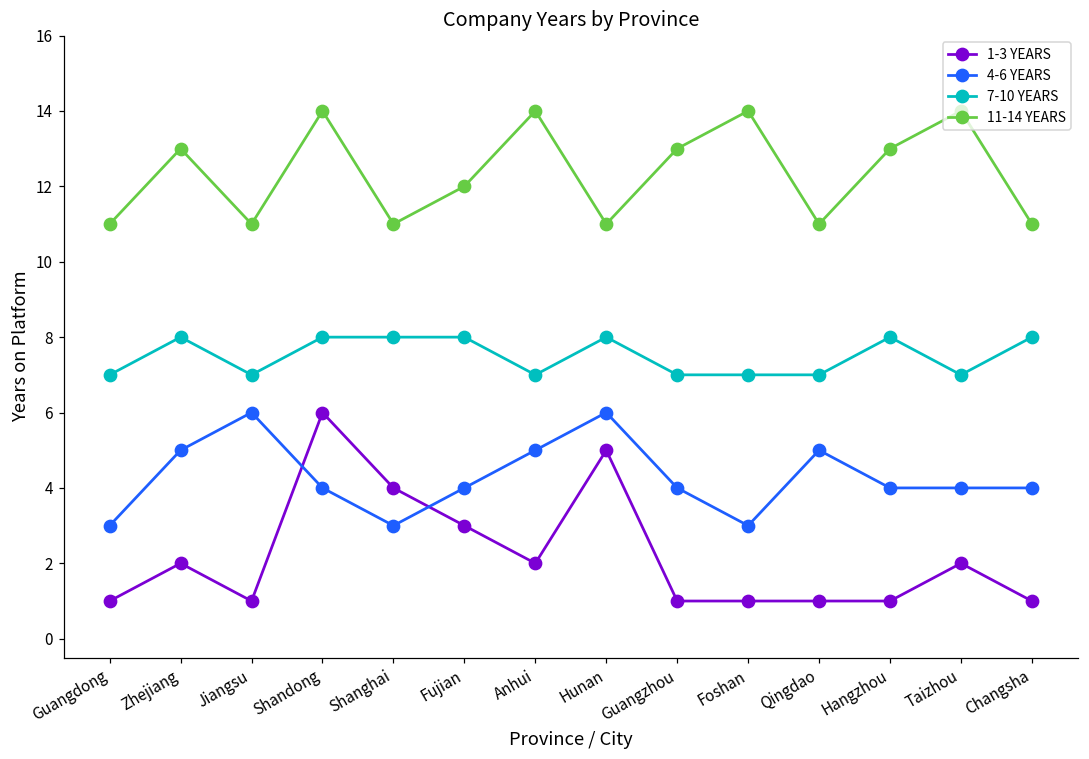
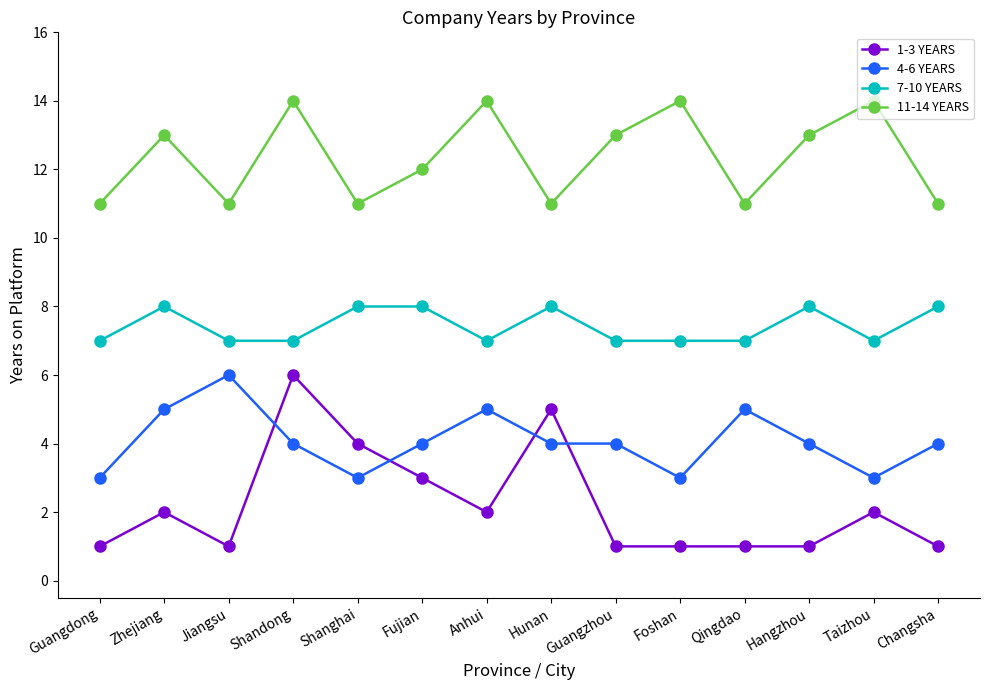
  {
    "1-3 YEARS": {
      "Guangdong": 1,
      "Zhejiang": 2,
      "Jiangsu": 1,
      "Shandong": 6,
      "Shanghai": 4,
      "Fujian": 3,
      "Anhui": 2,
      "Hunan": 5,
      "Guangzhou": 1,
      "Foshan": 1,
      "Qingdao": 1,
      "Hangzhou": 1,
      "Taizhou": 2,
      "Changsha": 1
    },
    "4-6 YEARS": {
      "Guangdong": 3,
      "Zhejiang": 5,
      "Jiangsu": 6,
      "Shandong": 4,
      "Shanghai": 3,
      "Fujian": 4,
      "Anhui": 5,
-     "Hunan": 6,
+     "Hunan": 4,
      "Guangzhou": 4,
      "Foshan": 3,
      "Qingdao": 5,
      "Hangzhou": 4,
-     "Taizhou": 4,
+     "Taizhou": 3,
      "Changsha": 4
    },
    "7-10 YEARS": {
      "Guangdong": 7,
      "Zhejiang": 8,
      "Jiangsu": 7,
-     "Shandong": 8,
+     "Shandong": 7,
      "Shanghai": 8,
      "Fujian": 8,
      "Anhui": 7,
      "Hunan": 8,
      "Guangzhou": 7,
      "Foshan": 7,
      "Qingdao": 7,
      "Hangzhou": 8,
      "Taizhou": 7,
      "Changsha": 8
    },
    "11-14 YEARS": {
      "Guangdong": 11,
      "Zhejiang": 13,
      "Jiangsu": 11,
      "Shandong": 14,
      "Shanghai": 11,
      "Fujian": 12,
      "Anhui": 14,
      "Hunan": 11,
      "Guangzhou": 13,
      "Foshan": 14,
      "Qingdao": 11,
      "Hangzhou": 13,
      "Changsha": 11
    }
  }
